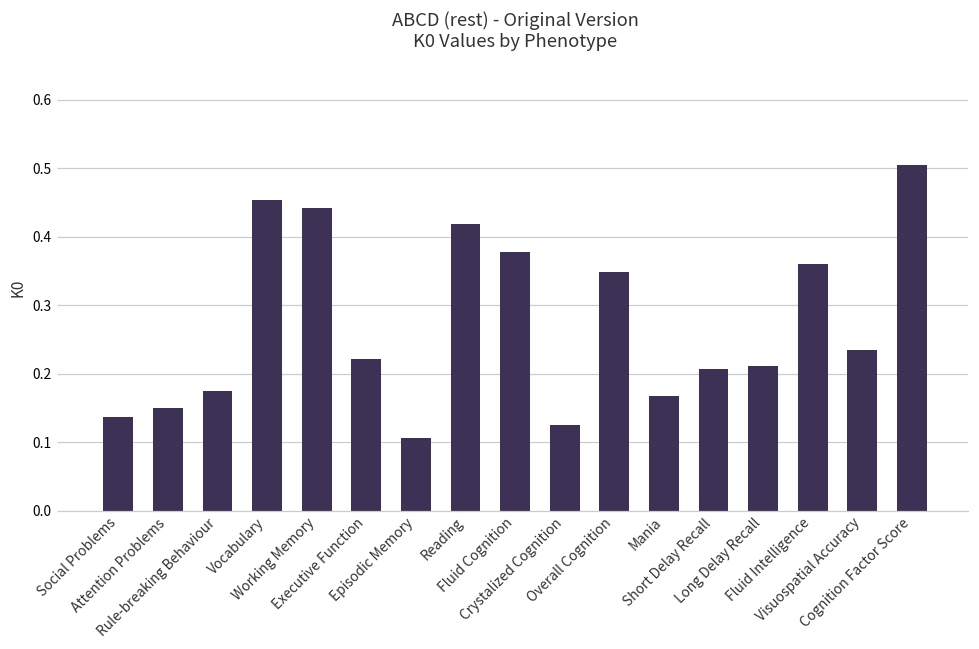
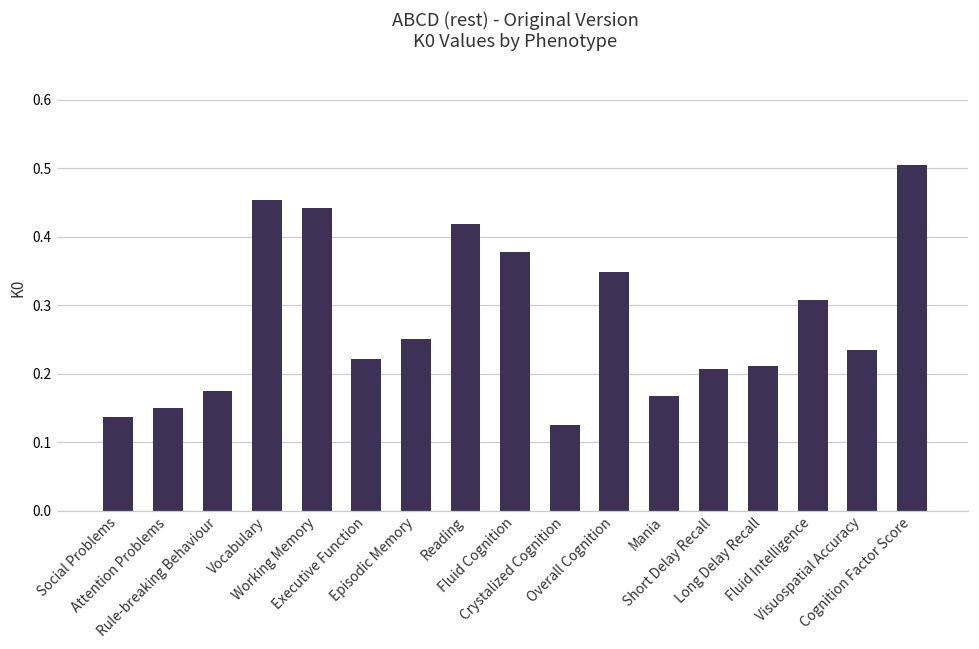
  {
    "Social Problems": 0.14,
    "Attention Problems": 0.15,
    "Rule-breaking Behaviour": 0.18,
    "Vocabulary": 0.45,
    "Working Memory": 0.44,
    "Executive Function": 0.22,
-   "Episodic Memory": 0.11,
+   "Episodic Memory": 0.25,
    "Reading": 0.42,
    "Fluid Cognition": 0.38,
    "Crystalized Cognition": 0.13,
    "Overall Cognition": 0.35,
    "Mania": 0.17,
    "Short Delay Recall": 0.21,
    "Long Delay Recall": 0.21,
-   "Fluid Intelligence": 0.36,
+   "Fluid Intelligence": 0.31,
    "Visuospatial Accuracy": 0.24,
    "Cognition Factor Score": 0.50
  }
